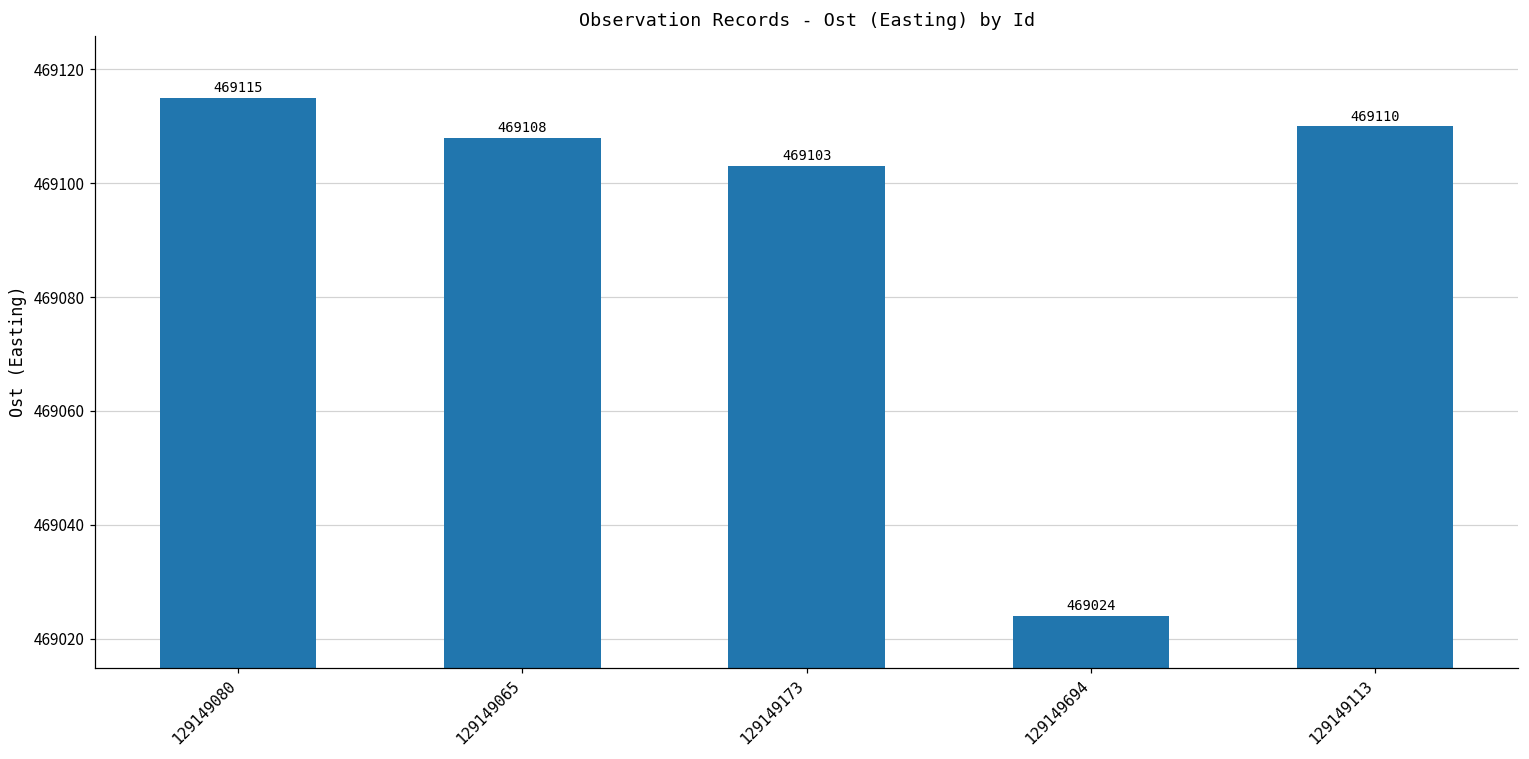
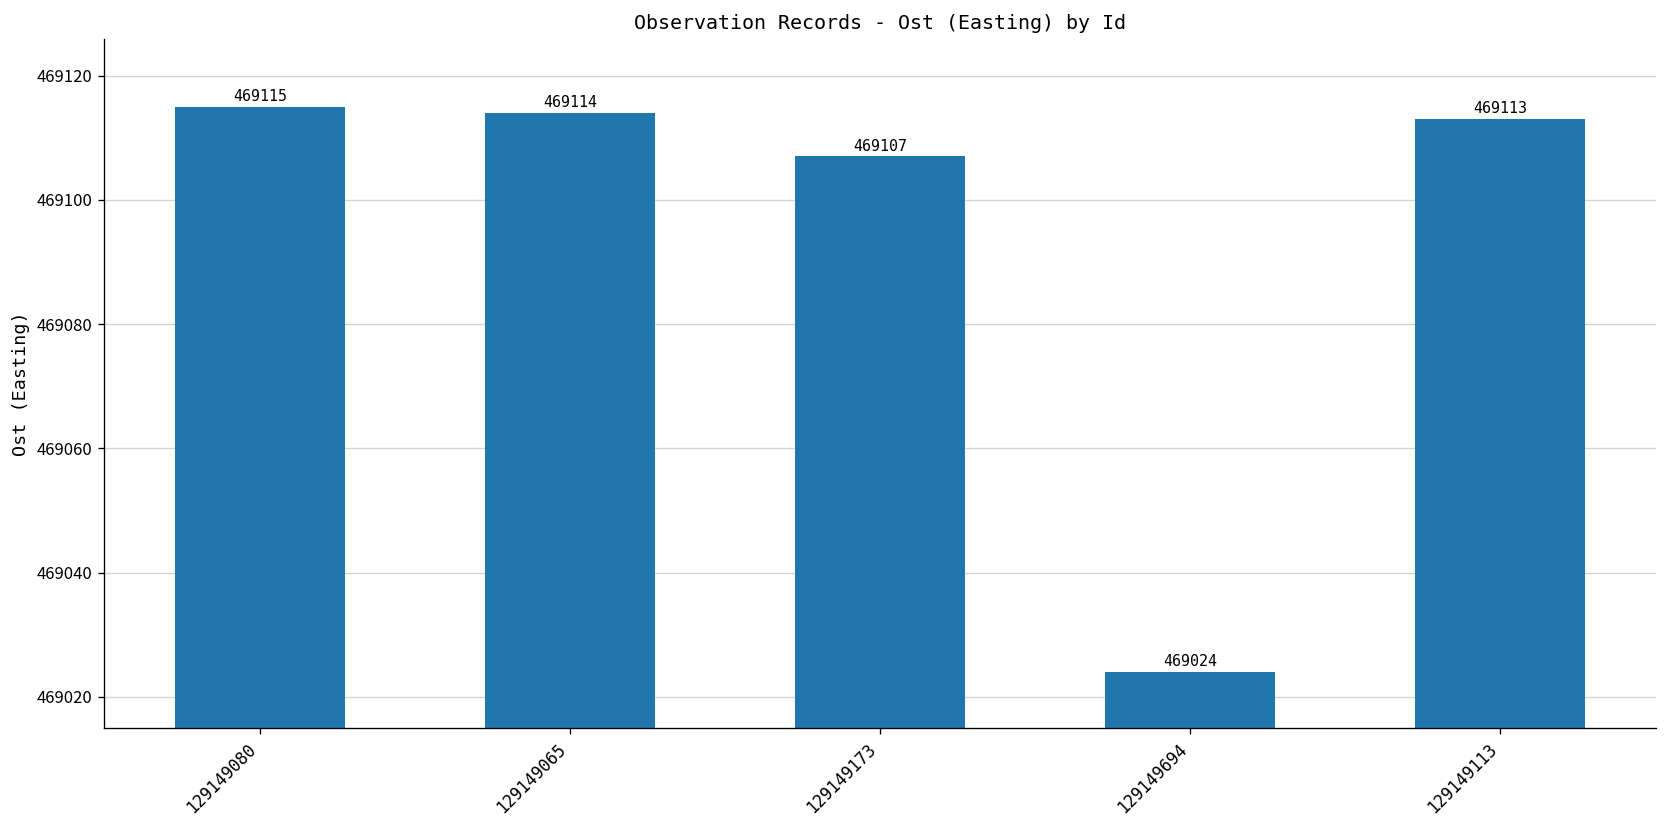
  {
    "129149080": 469115,
-   "129149065": 469108,
-   "129149173": 469103,
+   "129149065": 469114,
+   "129149173": 469107,
    "129149694": 469024,
-   "129149113": 469110
+   "129149113": 469113
  }
